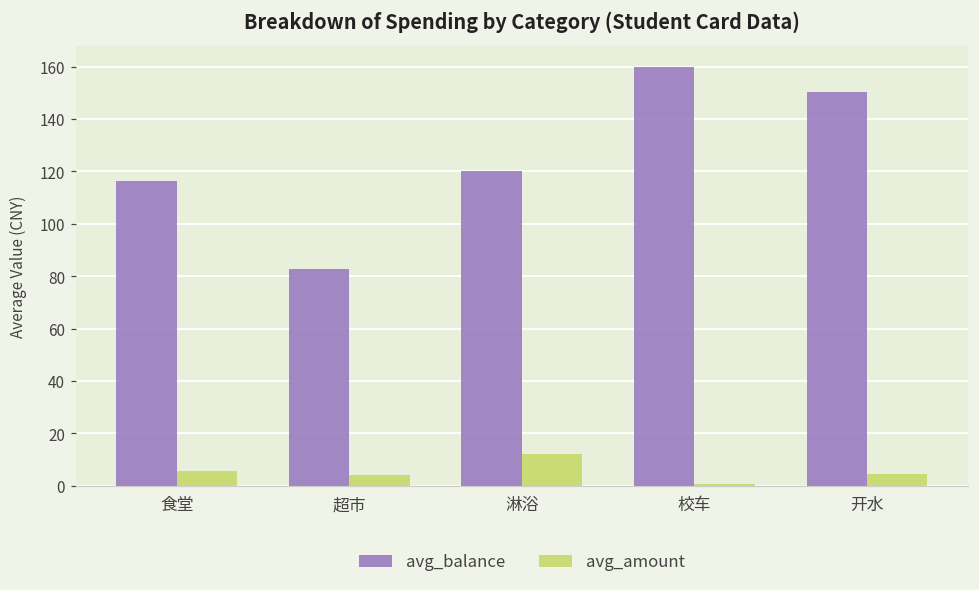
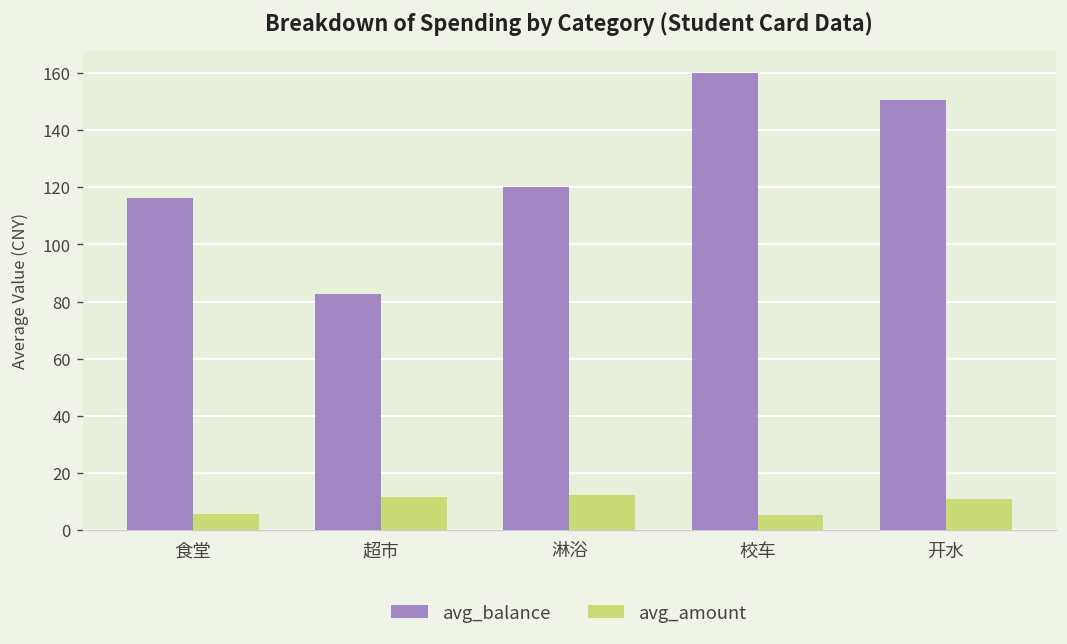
  {
    "avg_balance": {
      "食堂": 116,
      "超市": 83,
      "淋浴": 120,
      "校车": 160,
      "开水": 150
    },
    "avg_amount": {
      "食堂": 6,
-     "超市": 4,
+     "超市": 12,
      "淋浴": 12,
-     "校车": 1,
-     "开水": 5
+     "校车": 5,
+     "开水": 11
    }
  }
